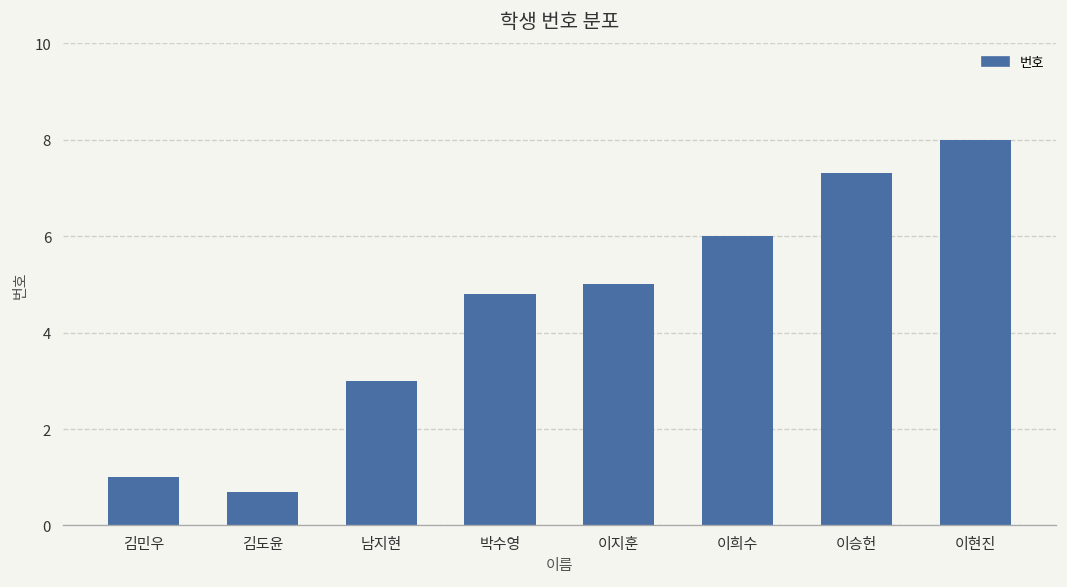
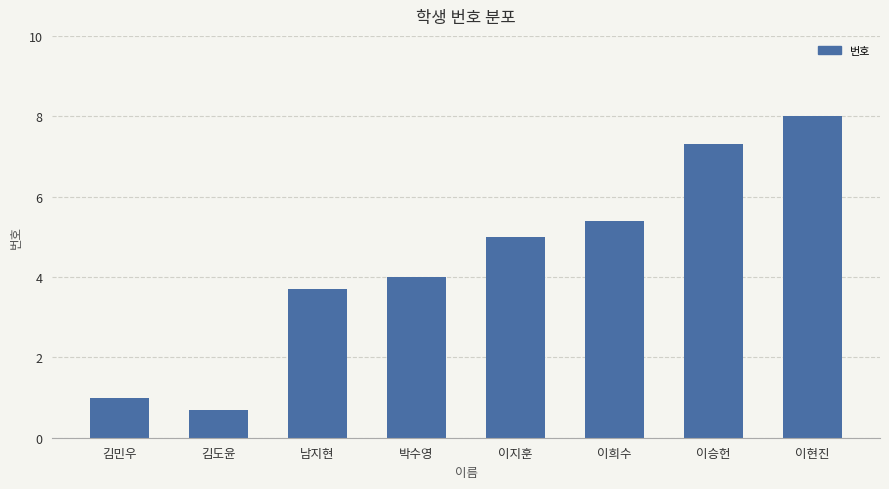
  {
    "김민우": 1.0,
    "김도윤": 0.7,
-   "남지현": 3.0,
-   "박수영": 4.8,
+   "남지현": 3.7,
+   "박수영": 4.0,
    "이지훈": 5.0,
-   "이희수": 6.0,
+   "이희수": 5.4,
    "이승헌": 7.3,
    "이현진": 8.0
  }
